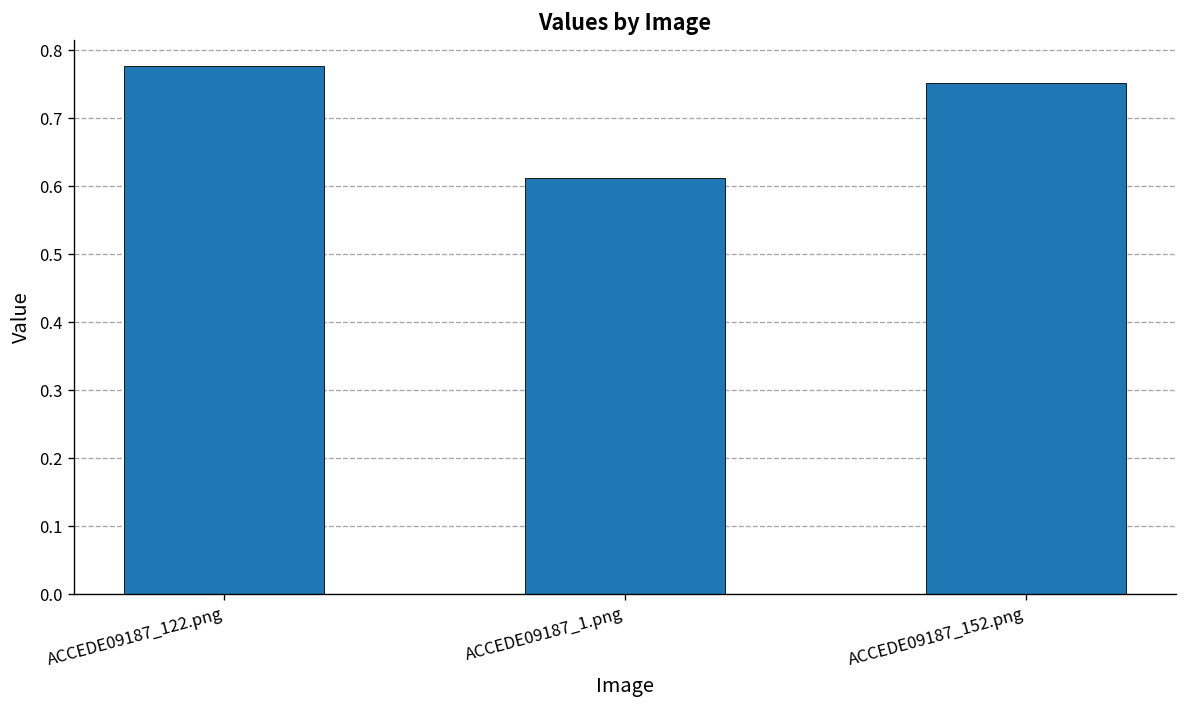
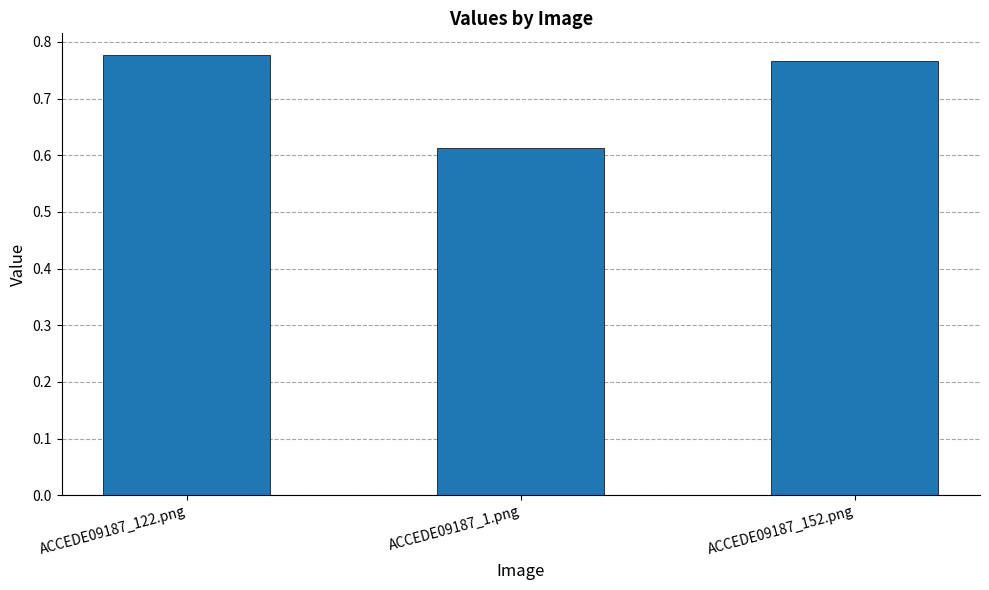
  {
    "ACCEDE09187_122.png": 0.78,
    "ACCEDE09187_1.png": 0.61,
-   "ACCEDE09187_152.png": 0.75
+   "ACCEDE09187_152.png": 0.77
  }
